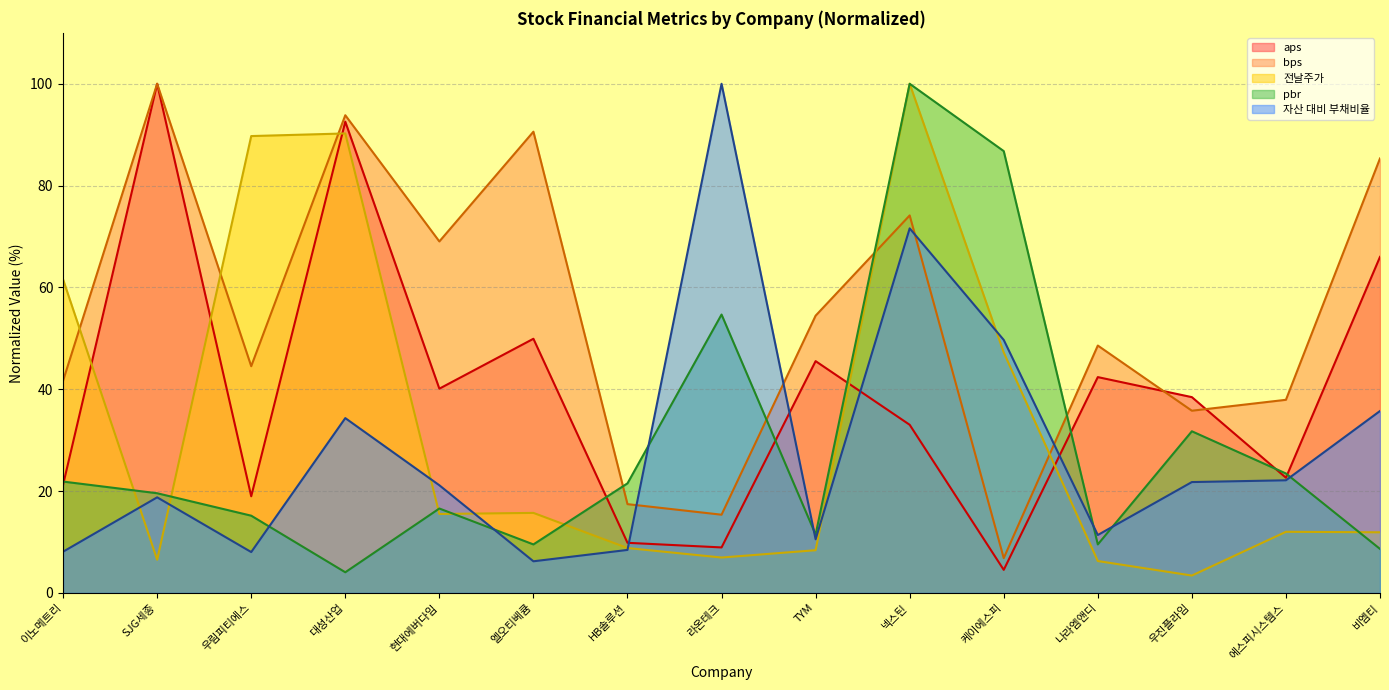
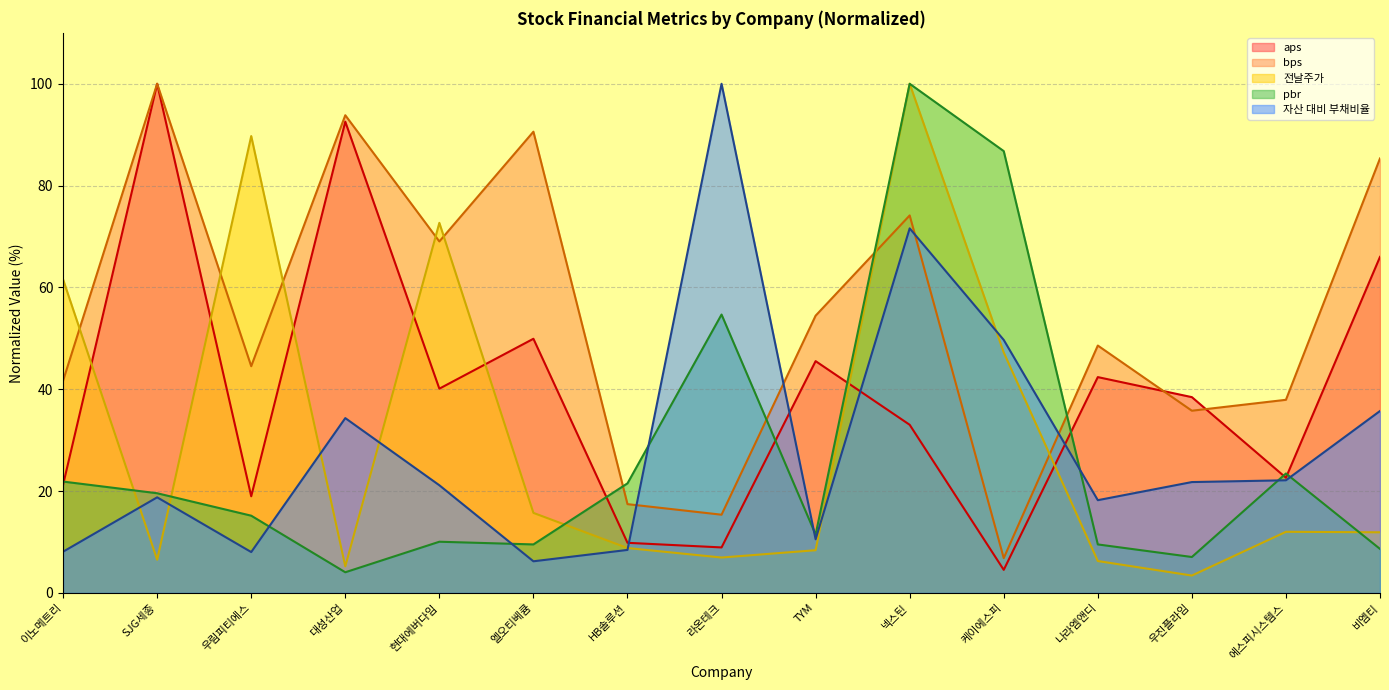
  {
    "전날주가": {
      "이노메트리": 62,
      "SJG세종": 7,
      "우림피티에스": 90,
-     "대성산업": 90,
-     "현대에버다임": 16,
+     "대성산업": 5,
+     "현대에버다임": 73,
      "엘오티베큠": 16,
      "라온테크": 7,
      "TYM": 8,
      "케이에스피": 47,
      "나라엠앤디": 6,
      "우진플라임": 3,
      "에스피시스템스": 12,
      "비엠티": 12
    },
    "pbr": {
      "이노메트리": 22,
      "SJG세종": 20,
      "우림피티에스": 15,
      "대성산업": 4,
-     "현대에버다임": 17,
+     "현대에버다임": 10,
      "엘오티베큠": 10,
      "HB솔루션": 22,
      "라온테크": 55,
      "TYM": 11,
      "케이에스피": 87,
      "나라엠앤디": 10,
-     "우진플라임": 32,
+     "우진플라임": 7,
      "에스피시스템스": 23,
      "비엠티": 9
    },
    "자산 대비 부채비율": {
      "이노메트리": 8,
      "SJG세종": 19,
      "우림피티에스": 8,
      "대성산업": 34,
      "현대에버다임": 21,
      "엘오티베큠": 6,
      "라온테크": 100,
      "TYM": 11,
      "넥스틴": 72,
      "케이에스피": 50,
-     "나라엠앤디": 11,
+     "나라엠앤디": 18,
      "우진플라임": 22,
      "에스피시스템스": 22,
      "비엠티": 36
    }
  }
